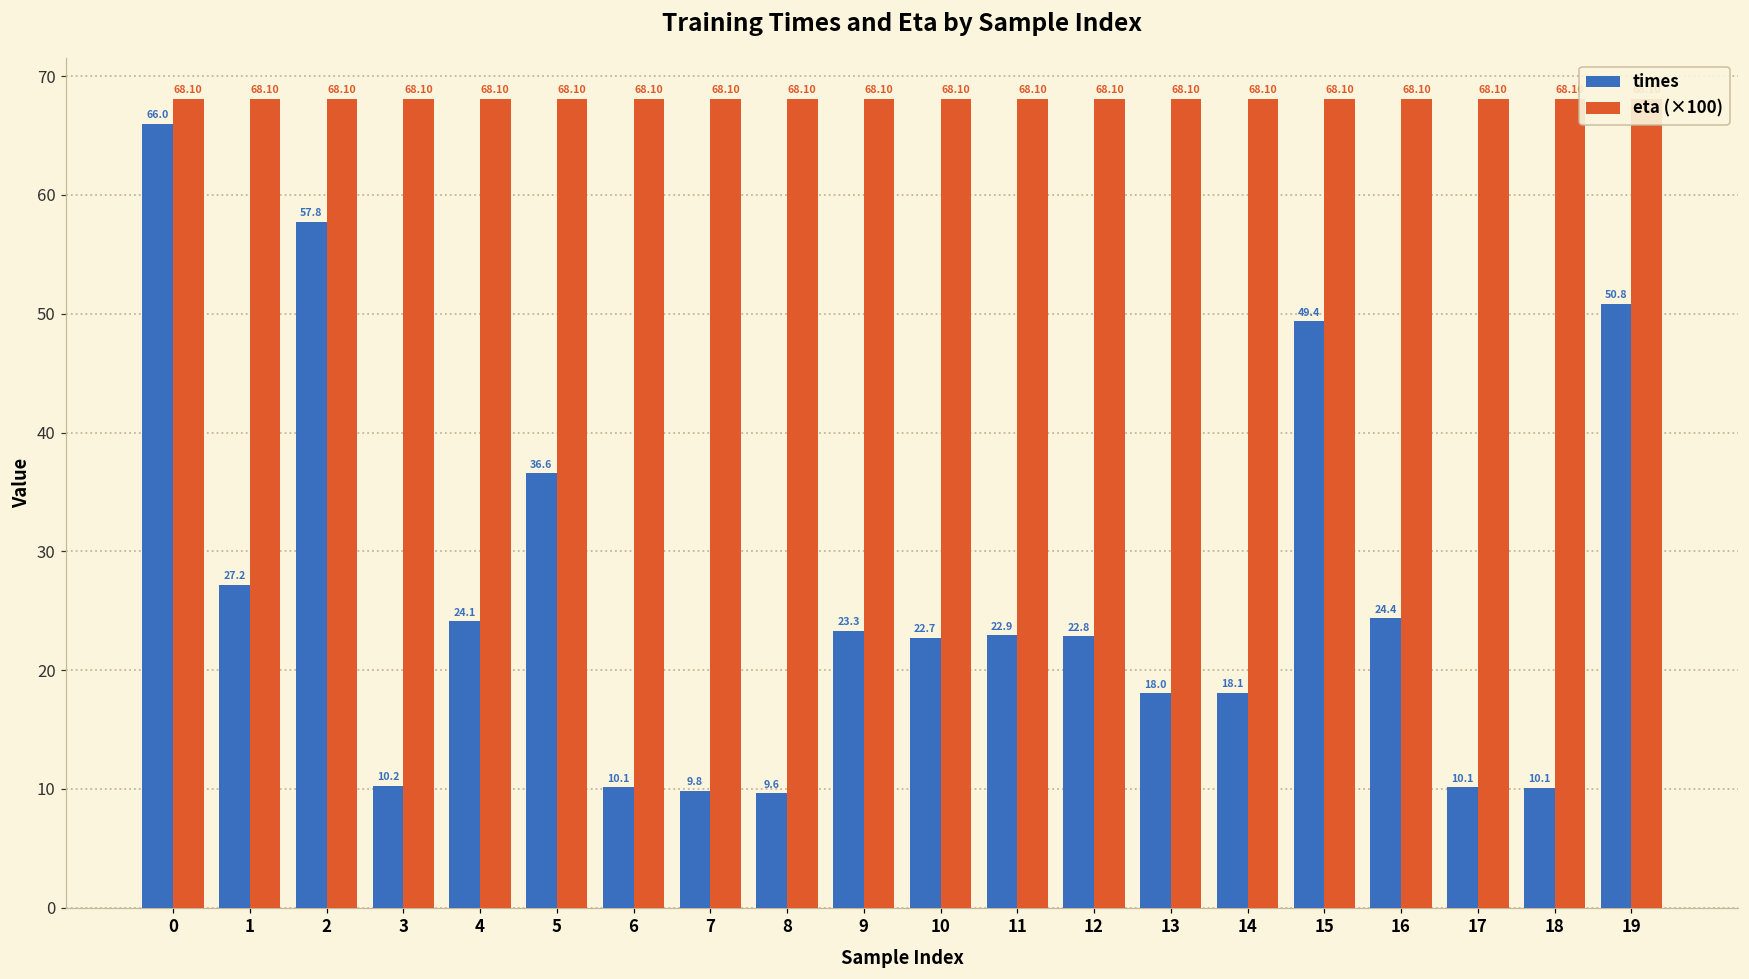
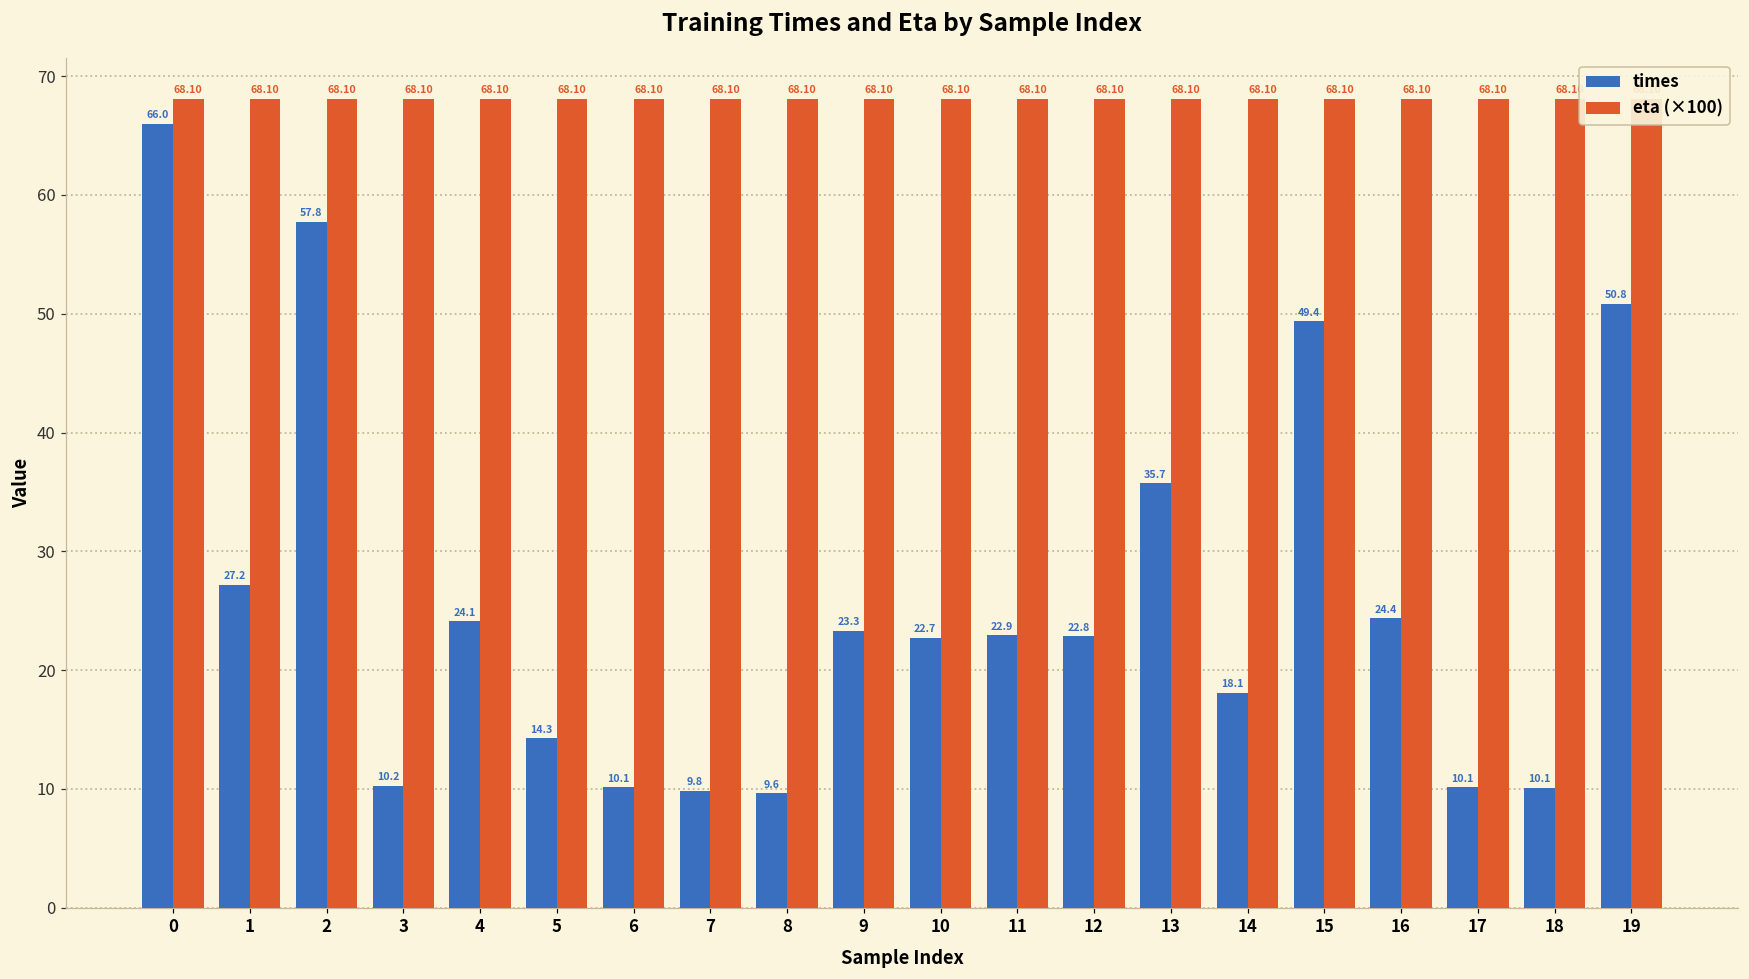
  {
    "times": {
      "0": 66.0,
      "1": 27.2,
      "2": 57.8,
      "3": 10.2,
      "4": 24.1,
-     "5": 36.6,
+     "5": 14.3,
      "6": 10.1,
      "7": 9.8,
      "8": 9.6,
      "9": 23.3,
      "10": 22.7,
      "11": 22.9,
      "12": 22.8,
-     "13": 18.0,
+     "13": 35.7,
      "14": 18.1,
      "15": 49.4,
      "16": 24.4,
      "17": 10.1,
      "18": 10.1,
      "19": 50.8
    },
    "eta (×100)": {
      "0": 68.10,
      "1": 68.10,
      "2": 68.10,
      "3": 68.10,
      "4": 68.10,
      "5": 68.10,
      "6": 68.10,
      "7": 68.10,
      "8": 68.10,
      "9": 68.10,
      "10": 68.10,
      "11": 68.10,
      "12": 68.10,
      "13": 68.10,
      "14": 68.10,
      "15": 68.10,
      "16": 68.10,
      "17": 68.10
    }
  }
